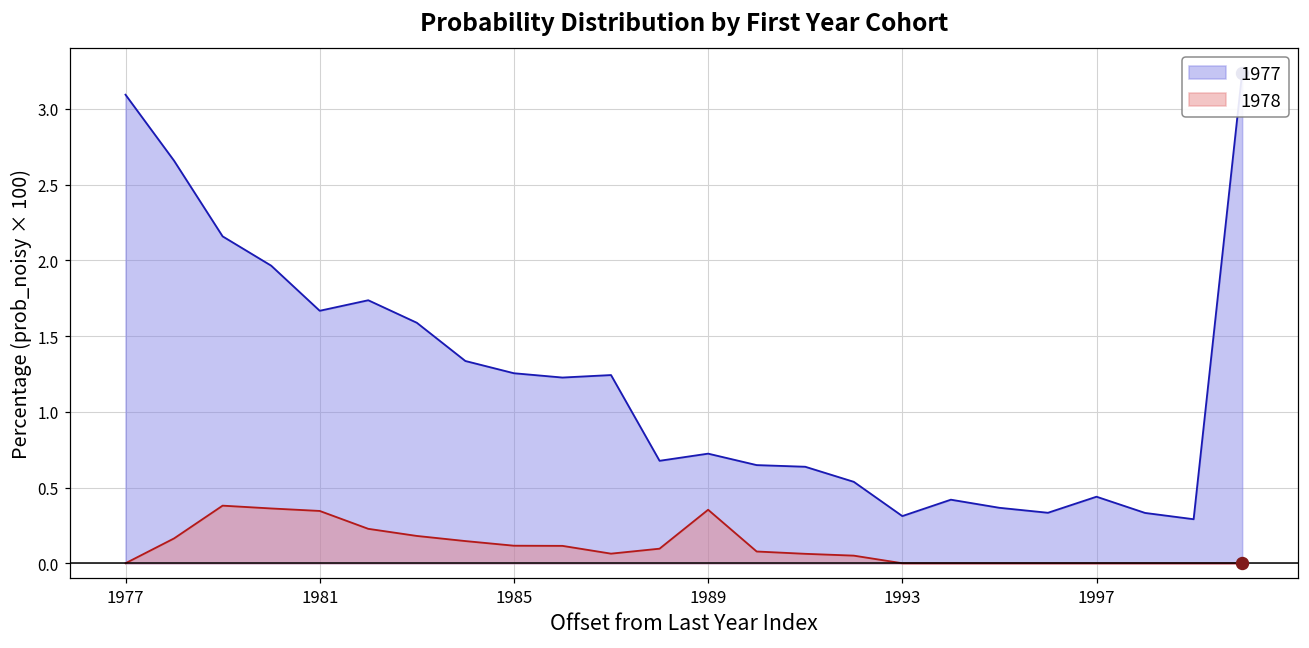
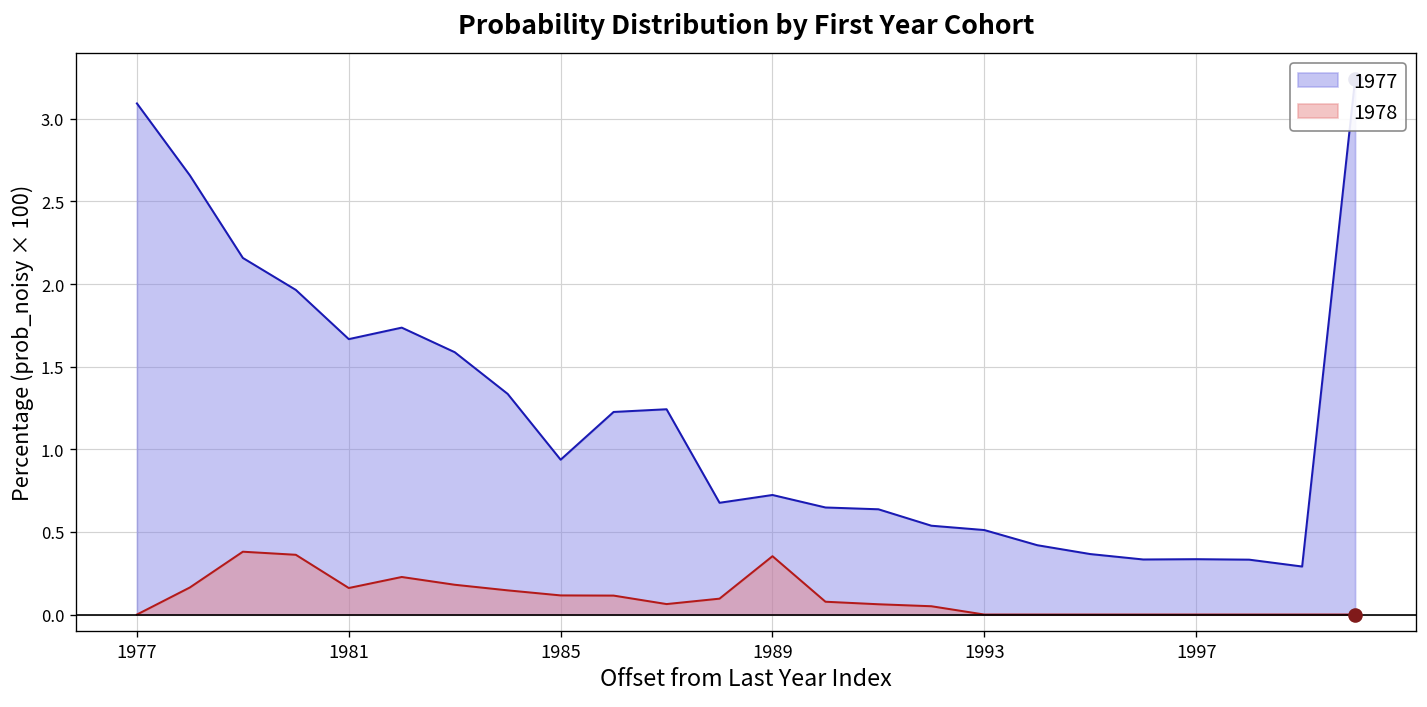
  {
    "1977": {
      "1977": 3.09,
      "1981": 1.67,
-     "1985": 1.25,
+     "1985": 0.94,
      "1989": 0.72,
-     "1993": 0.31,
-     "1997": 0.44
+     "1993": 0.51,
+     "1997": 0.34
    },
    "1978": {
      "1977": 0.00,
-     "1981": 0.35,
+     "1981": 0.16,
      "1985": 0.12,
      "1989": 0.35,
      "1993": 0.00,
      "1997": 0.00
    }
  }
